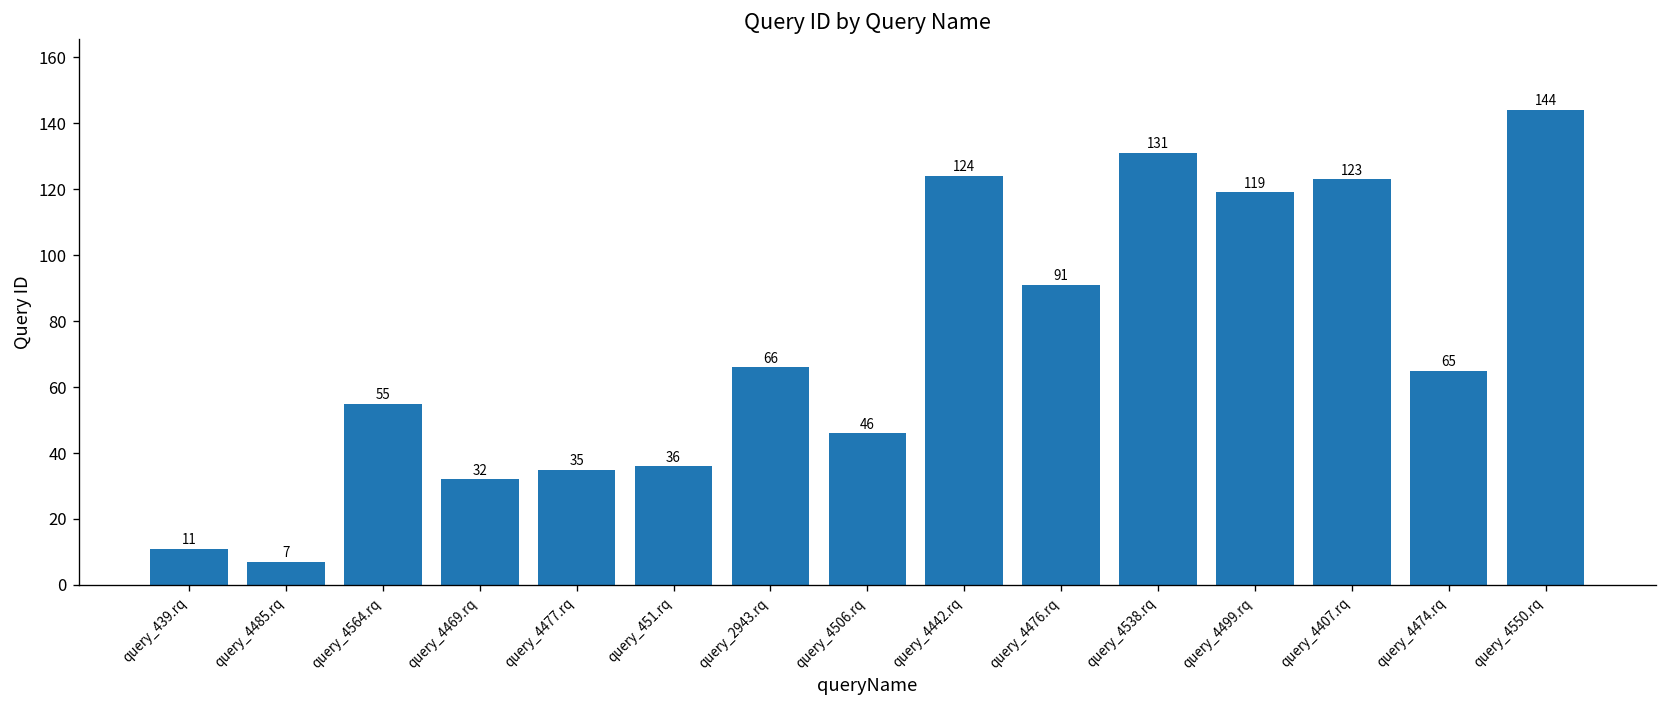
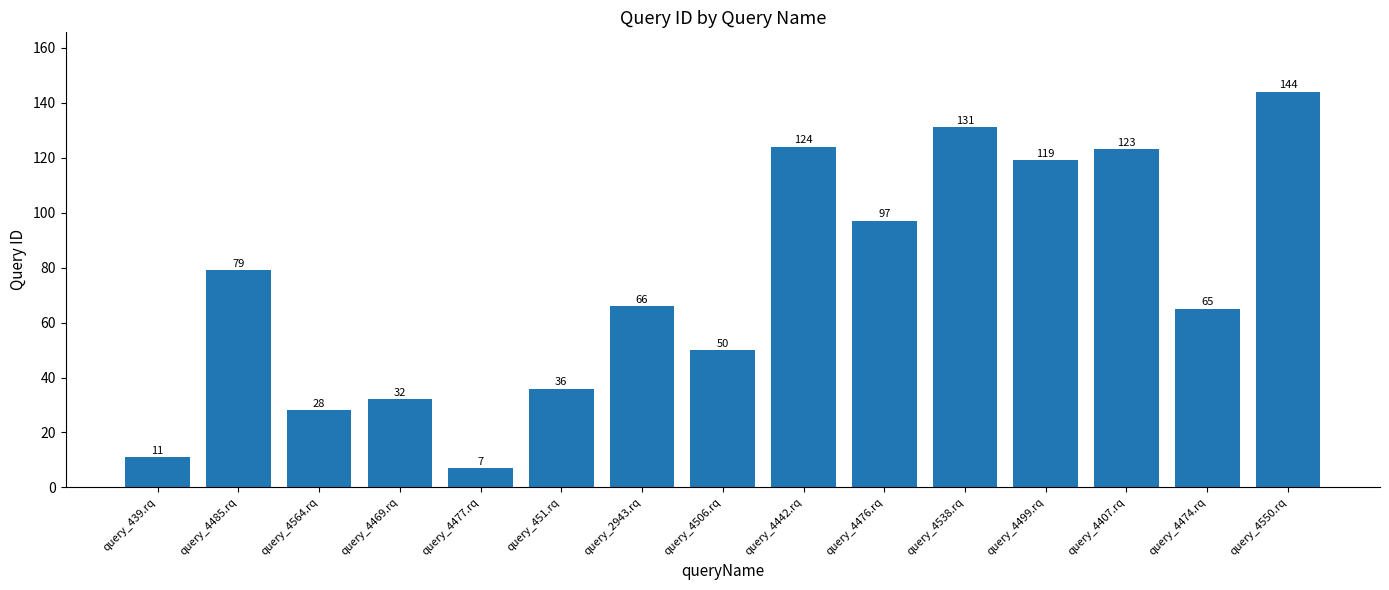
  {
    "query_439.rq": 11,
-   "query_4485.rq": 7,
-   "query_4564.rq": 55,
+   "query_4485.rq": 79,
+   "query_4564.rq": 28,
    "query_4469.rq": 32,
-   "query_4477.rq": 35,
+   "query_4477.rq": 7,
    "query_451.rq": 36,
    "query_2943.rq": 66,
-   "query_4506.rq": 46,
+   "query_4506.rq": 50,
    "query_4442.rq": 124,
-   "query_4476.rq": 91,
+   "query_4476.rq": 97,
    "query_4538.rq": 131,
    "query_4499.rq": 119,
    "query_4407.rq": 123,
    "query_4474.rq": 65,
    "query_4550.rq": 144
  }
